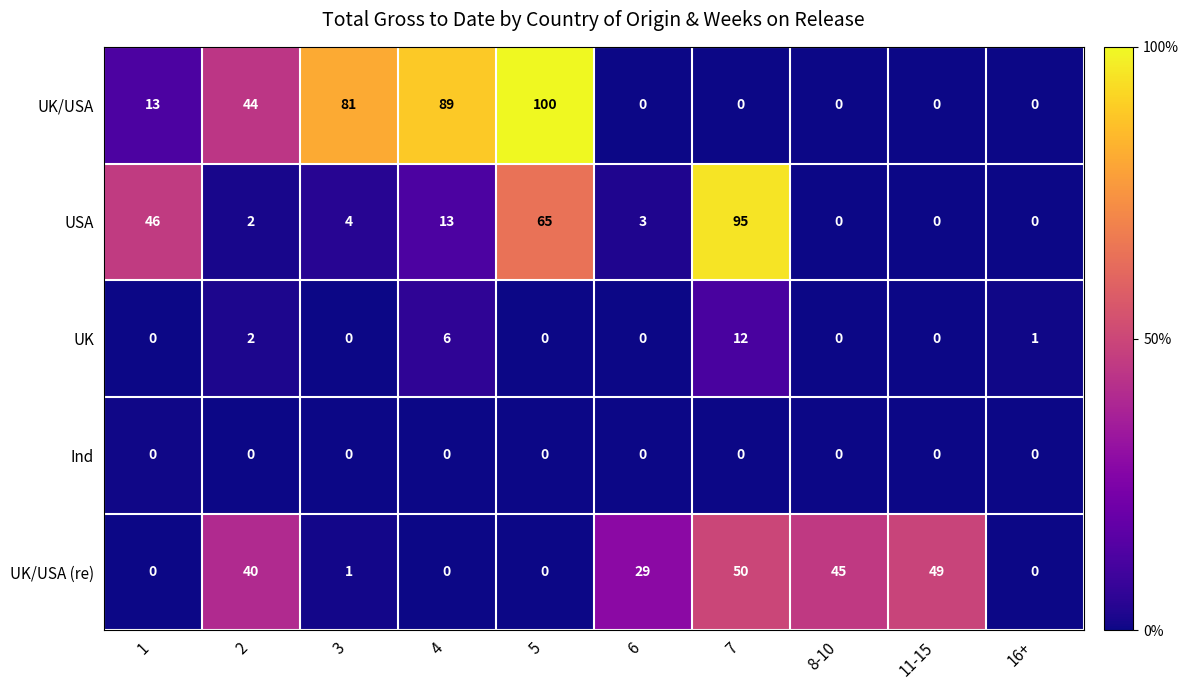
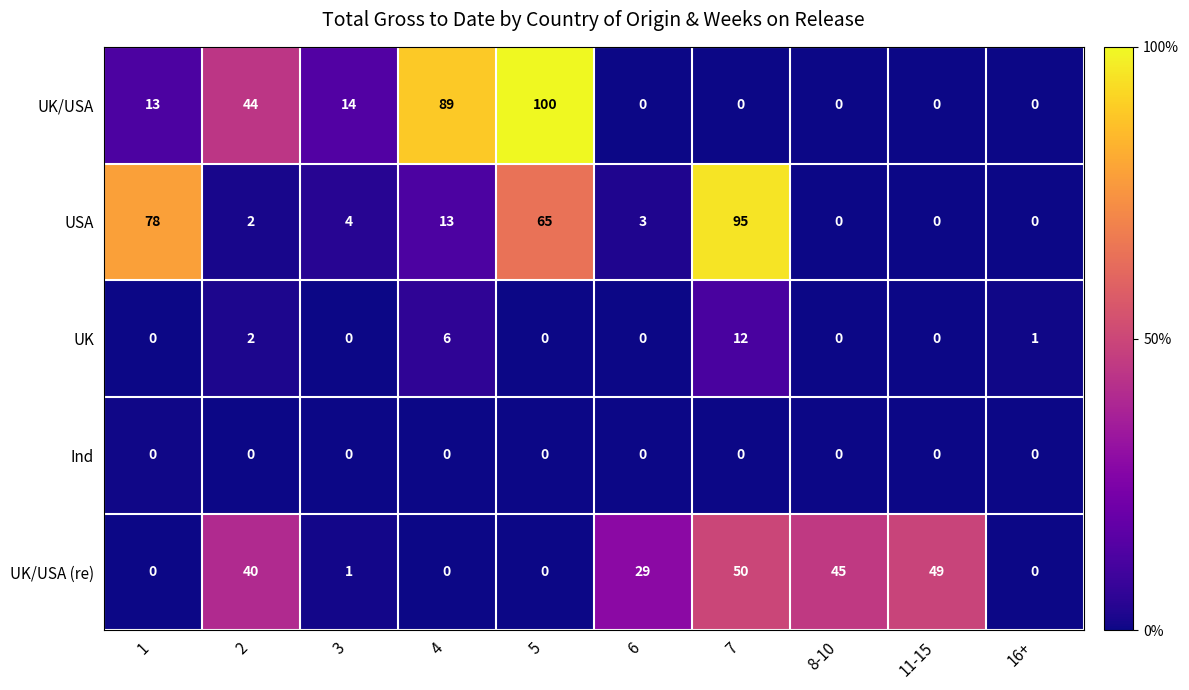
  {
    "UK/USA": {
      "1": 13,
      "2": 44,
-     "3": 81,
+     "3": 14,
      "4": 89,
      "5": 100,
      "6": 0,
      "7": 0,
      "8-10": 0,
      "11-15": 0,
      "16+": 0
    },
    "USA": {
-     "1": 46,
+     "1": 78,
      "2": 2,
      "3": 4,
      "4": 13,
      "5": 65,
      "6": 3,
      "7": 95,
      "8-10": 0,
      "11-15": 0,
      "16+": 0
    },
    "UK": {
      "1": 0,
      "2": 2,
      "3": 0,
      "4": 6,
      "5": 0,
      "6": 0,
      "7": 12,
      "8-10": 0,
      "11-15": 0,
      "16+": 1
    },
    "Ind": {
      "1": 0,
      "2": 0,
      "3": 0,
      "4": 0,
      "5": 0,
      "6": 0,
      "7": 0,
      "8-10": 0,
      "11-15": 0,
      "16+": 0
    },
    "UK/USA (re)": {
      "1": 0,
      "2": 40,
      "3": 1,
      "4": 0,
      "5": 0,
      "6": 29,
      "7": 50,
      "8-10": 45,
      "11-15": 49,
      "16+": 0
    }
  }
